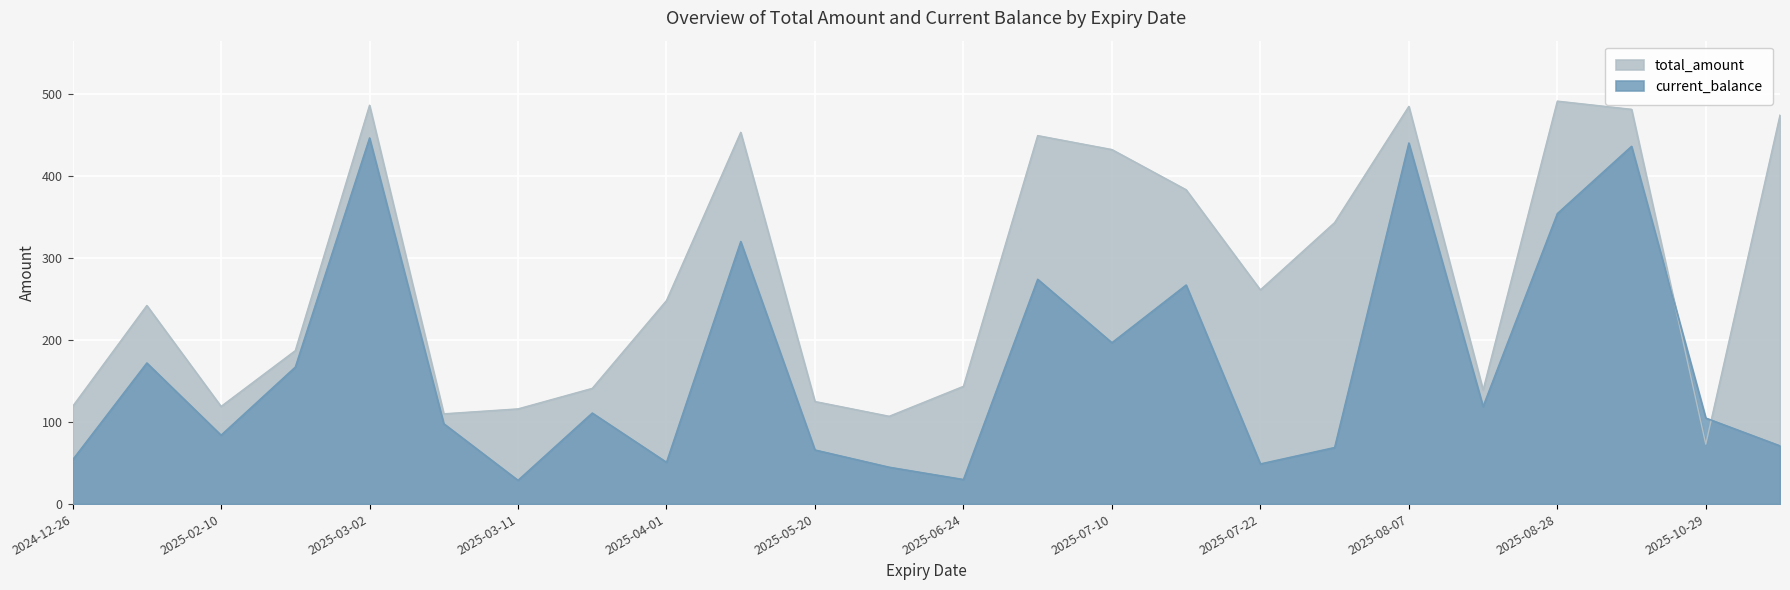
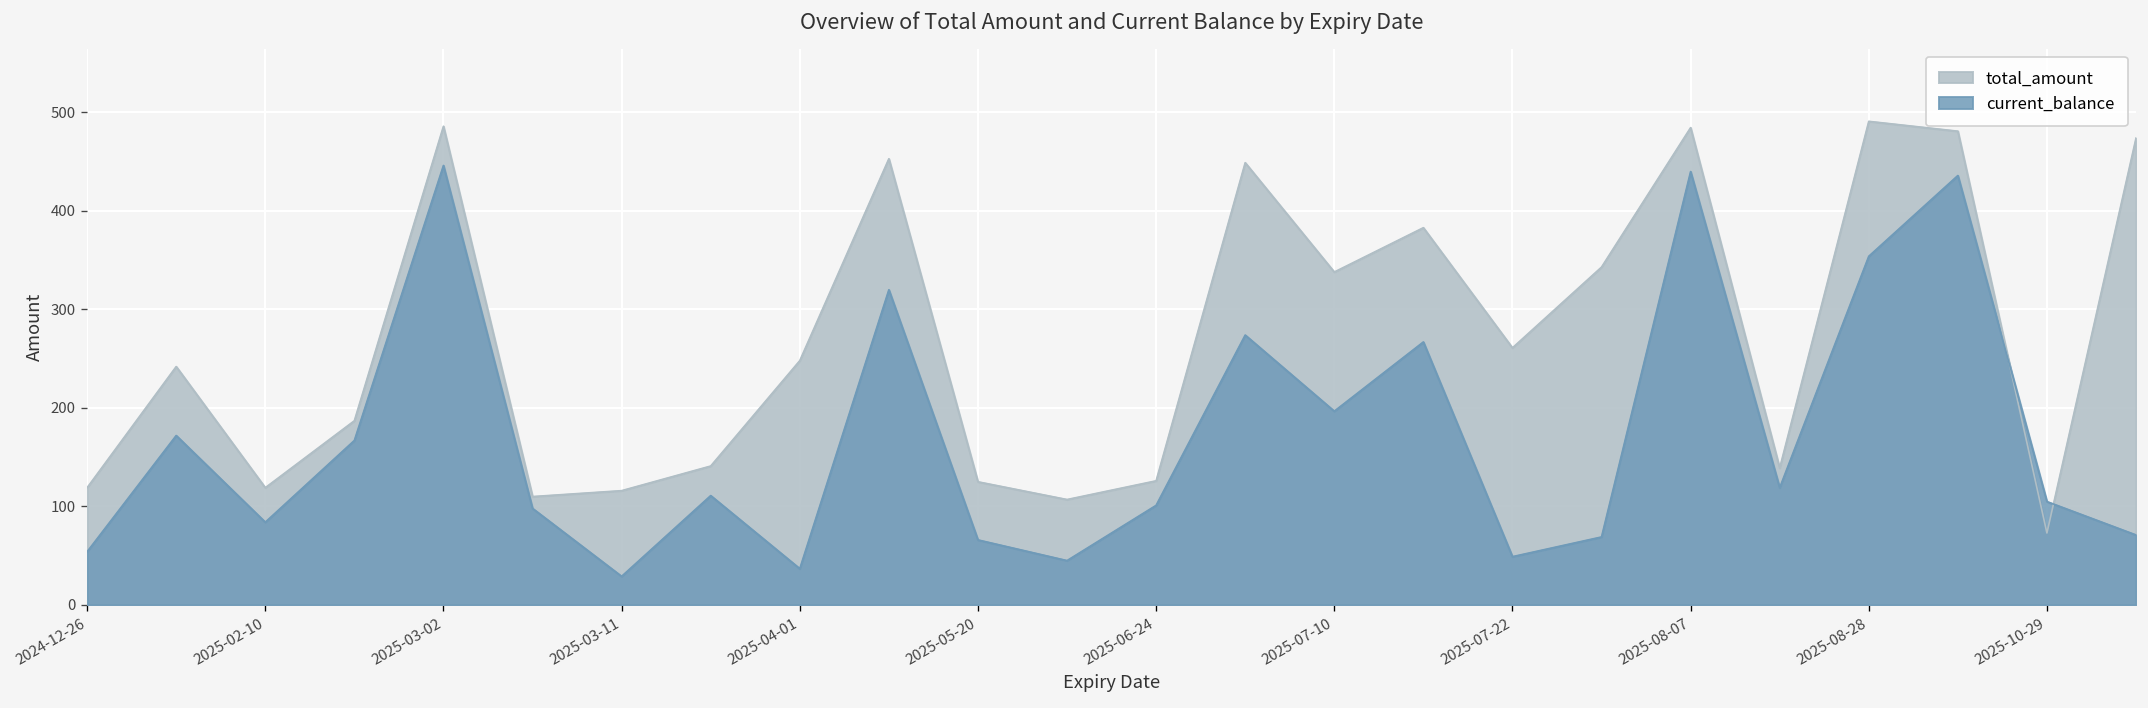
  {
    "total_amount": {
      "2024-12-26": 120,
      "2025-02-10": 120,
      "2025-03-02": 490,
      "2025-03-11": 120,
      "2025-04-01": 250,
      "2025-05-20": 130,
-     "2025-06-24": 140,
-     "2025-07-10": 430,
+     "2025-06-24": 130,
+     "2025-07-10": 340,
      "2025-07-22": 260,
      "2025-08-07": 480,
      "2025-08-28": 490,
      "2025-10-29": 70
    },
    "current_balance": {
      "2024-12-26": 50,
      "2025-02-10": 80,
      "2025-03-02": 450,
      "2025-03-11": 30,
-     "2025-04-01": 50,
+     "2025-04-01": 40,
      "2025-05-20": 70,
-     "2025-06-24": 30,
+     "2025-06-24": 100,
      "2025-07-10": 200,
      "2025-07-22": 50,
      "2025-08-07": 440,
      "2025-08-28": 350,
      "2025-10-29": 100
    }
  }
